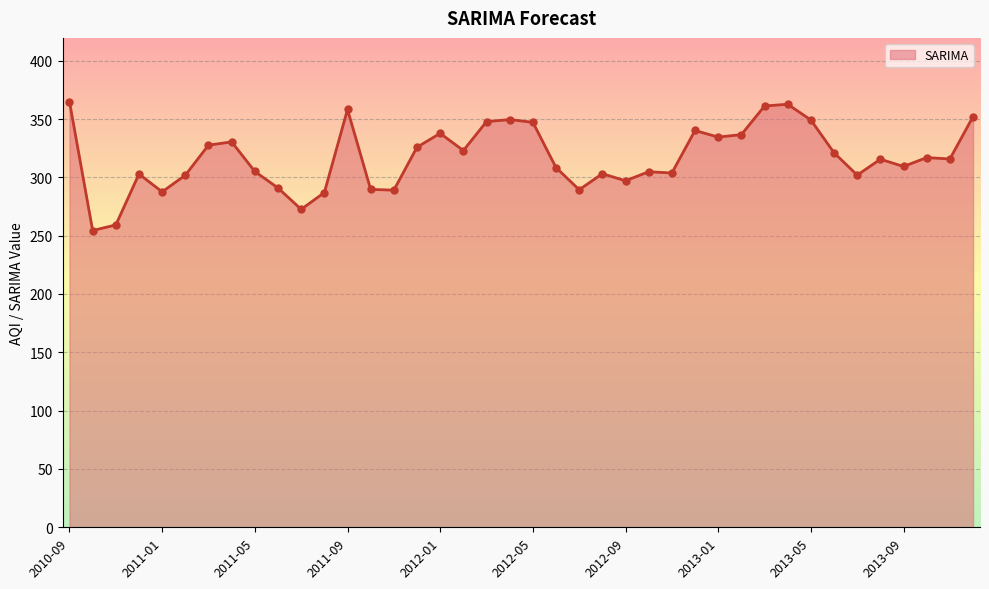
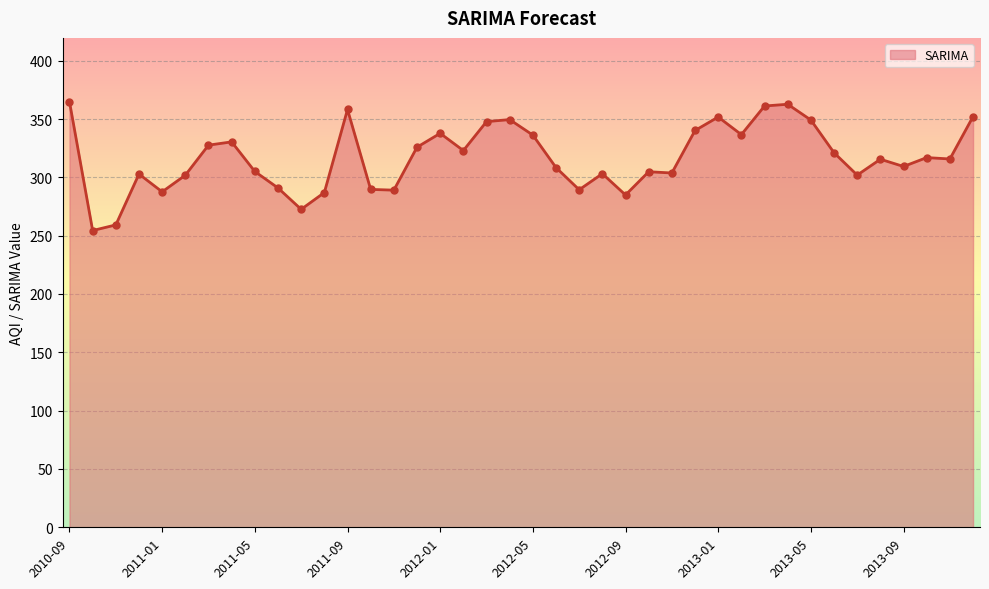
  {
    "2010-09": 365,
    "2011-01": 288,
    "2011-05": 305,
    "2011-09": 358,
    "2012-01": 338,
-   "2012-05": 347,
-   "2012-09": 297,
-   "2013-01": 335,
+   "2012-05": 336,
+   "2012-09": 285,
+   "2013-01": 352,
    "2013-05": 349,
    "2013-09": 309
  }
